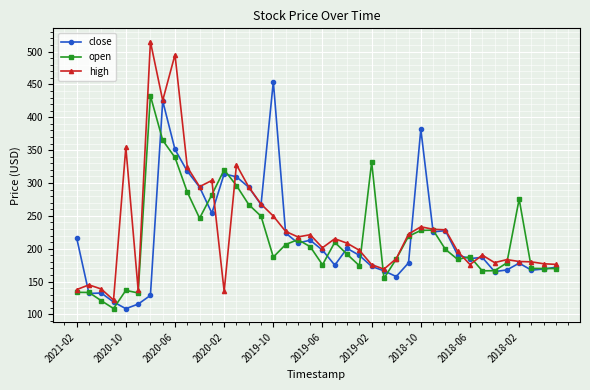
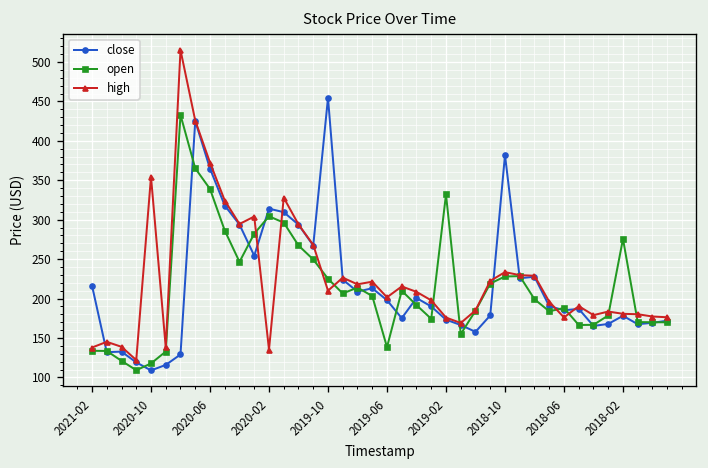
  {
    "close": {
      "2021-02": 220,
      "2020-10": 110,
-     "2020-06": 350,
+     "2020-06": 360,
      "2020-02": 310,
      "2019-10": 450,
      "2018-10": 380
    },
    "open": {
      "2021-02": 130,
-     "2020-10": 140,
+     "2020-10": 120,
      "2020-06": 340,
-     "2020-02": 320,
-     "2019-10": 190,
-     "2019-06": 180,
+     "2020-02": 300,
+     "2019-10": 230,
+     "2019-06": 140,
      "2019-02": 330,
      "2018-10": 230,
      "2018-02": 280
    },
    "high": {
      "2021-02": 140,
      "2020-10": 350,
-     "2020-06": 500,
+     "2020-06": 370,
      "2020-02": 140,
-     "2019-10": 250,
+     "2019-10": 210,
      "2018-10": 230,
      "2018-06": 180
    }
  }
